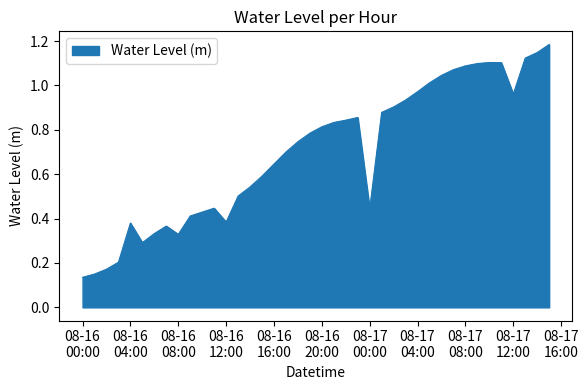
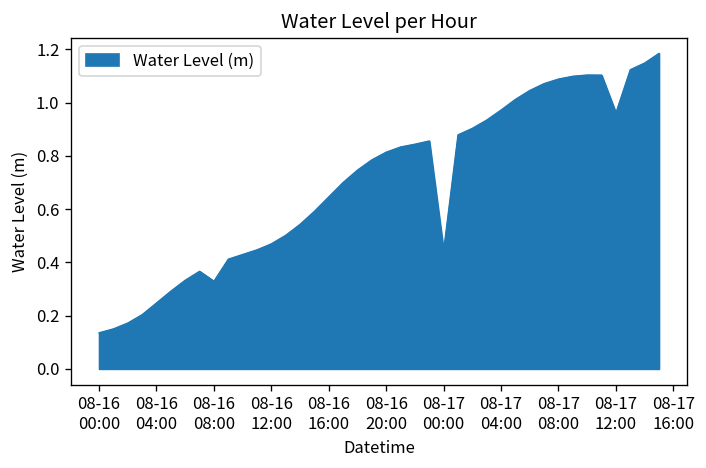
  {
    "08-16 00:00": 0.14,
-   "08-16 04:00": 0.38,
+   "08-16 04:00": 0.25,
    "08-16 08:00": 0.33,
-   "08-16 12:00": 0.38,
+   "08-16 12:00": 0.47,
    "08-16 16:00": 0.65,
    "08-16 20:00": 0.81,
    "08-17 00:00": 0.44,
    "08-17 04:00": 0.97,
    "08-17 08:00": 1.09,
    "08-17 12:00": 0.96
  }
